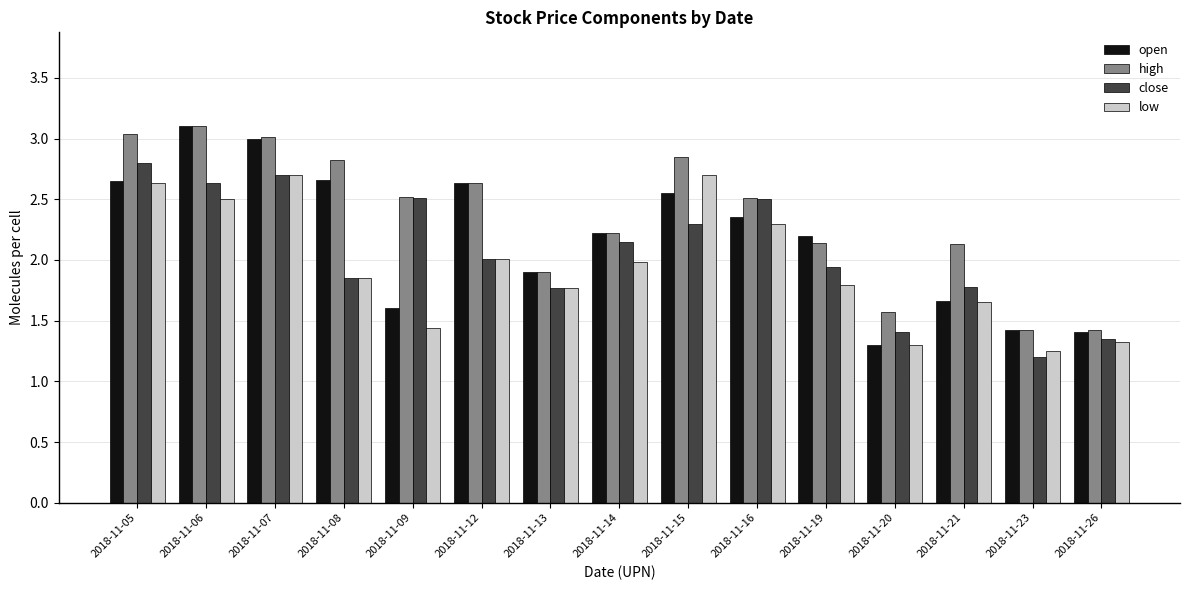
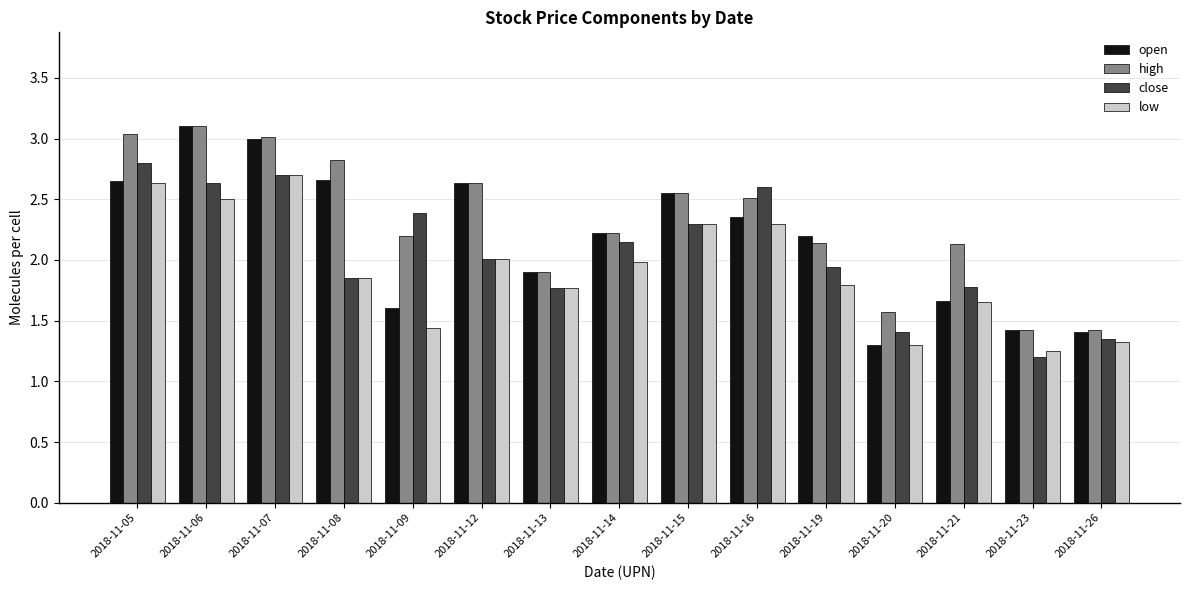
  {
    "open": {
      "2018-11-05": 2.65,
      "2018-11-06": 3.10,
      "2018-11-07": 3.00,
      "2018-11-08": 2.66,
      "2018-11-09": 1.60,
      "2018-11-12": 2.63,
      "2018-11-13": 1.90,
      "2018-11-14": 2.22,
      "2018-11-15": 2.55,
      "2018-11-16": 2.35,
      "2018-11-19": 2.20,
      "2018-11-20": 1.30,
      "2018-11-21": 1.66,
      "2018-11-23": 1.42,
      "2018-11-26": 1.41
    },
    "high": {
      "2018-11-05": 3.04,
      "2018-11-06": 3.10,
      "2018-11-07": 3.01,
      "2018-11-08": 2.82,
-     "2018-11-09": 2.52,
+     "2018-11-09": 2.20,
      "2018-11-12": 2.63,
      "2018-11-13": 1.90,
      "2018-11-14": 2.22,
-     "2018-11-15": 2.85,
+     "2018-11-15": 2.55,
      "2018-11-16": 2.51,
      "2018-11-19": 2.14,
      "2018-11-20": 1.57,
      "2018-11-21": 2.13,
      "2018-11-23": 1.42,
      "2018-11-26": 1.42
    },
    "close": {
      "2018-11-05": 2.80,
      "2018-11-06": 2.63,
      "2018-11-07": 2.70,
      "2018-11-08": 1.85,
-     "2018-11-09": 2.51,
+     "2018-11-09": 2.39,
      "2018-11-12": 2.01,
      "2018-11-13": 1.77,
      "2018-11-14": 2.15,
      "2018-11-15": 2.30,
-     "2018-11-16": 2.5,
+     "2018-11-16": 2.6,
      "2018-11-19": 1.94,
      "2018-11-20": 1.41,
      "2018-11-21": 1.78,
      "2018-11-23": 1.20,
      "2018-11-26": 1.35
    },
    "low": {
      "2018-11-05": 2.63,
      "2018-11-06": 2.5,
      "2018-11-07": 2.7,
      "2018-11-08": 1.85,
      "2018-11-09": 1.44,
      "2018-11-12": 2.0,
      "2018-11-13": 1.77,
      "2018-11-14": 2.0,
-     "2018-11-15": 2.7,
+     "2018-11-15": 2.3,
      "2018-11-16": 2.3,
      "2018-11-19": 1.8,
      "2018-11-20": 1.3,
      "2018-11-21": 1.65,
      "2018-11-23": 1.25,
      "2018-11-26": 1.3
    }
  }
